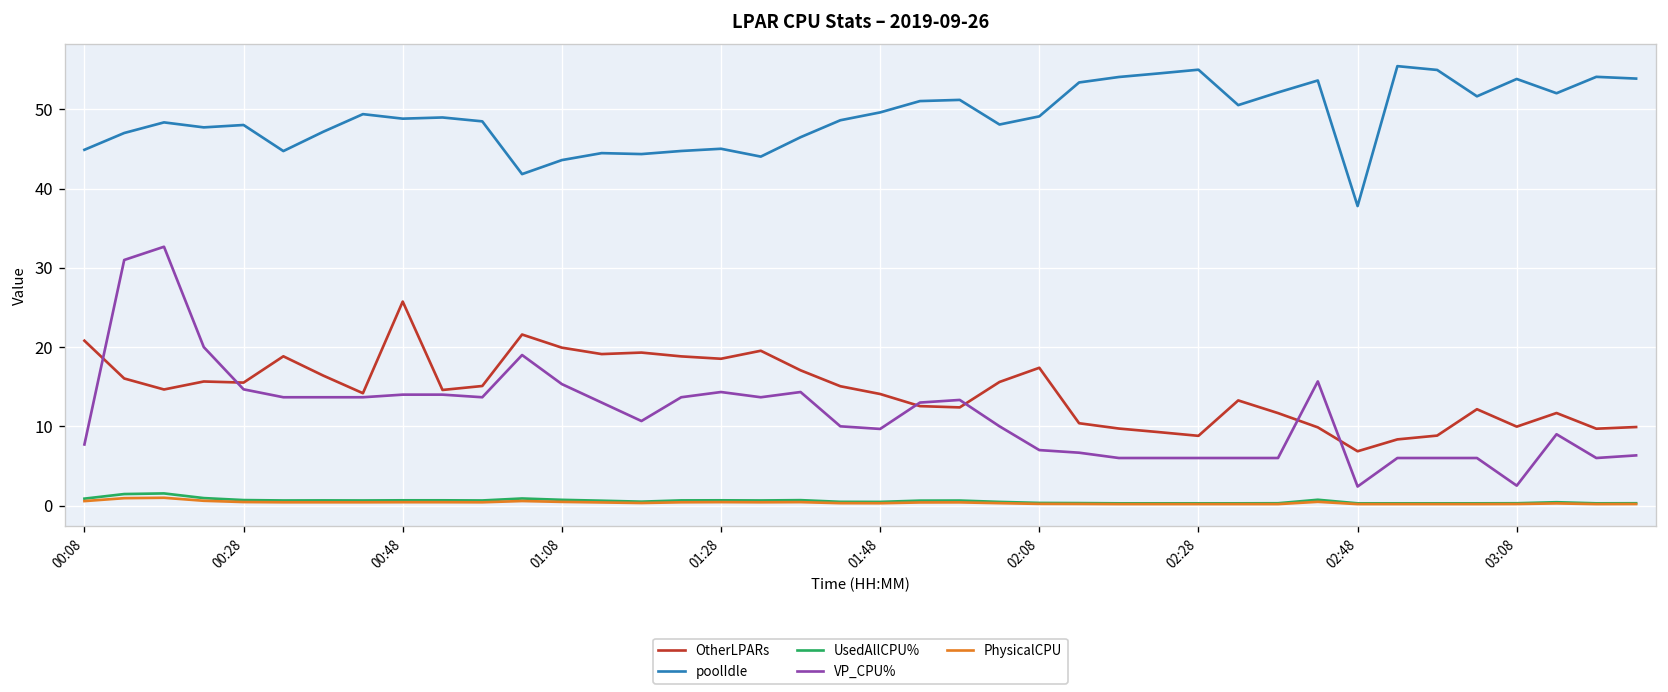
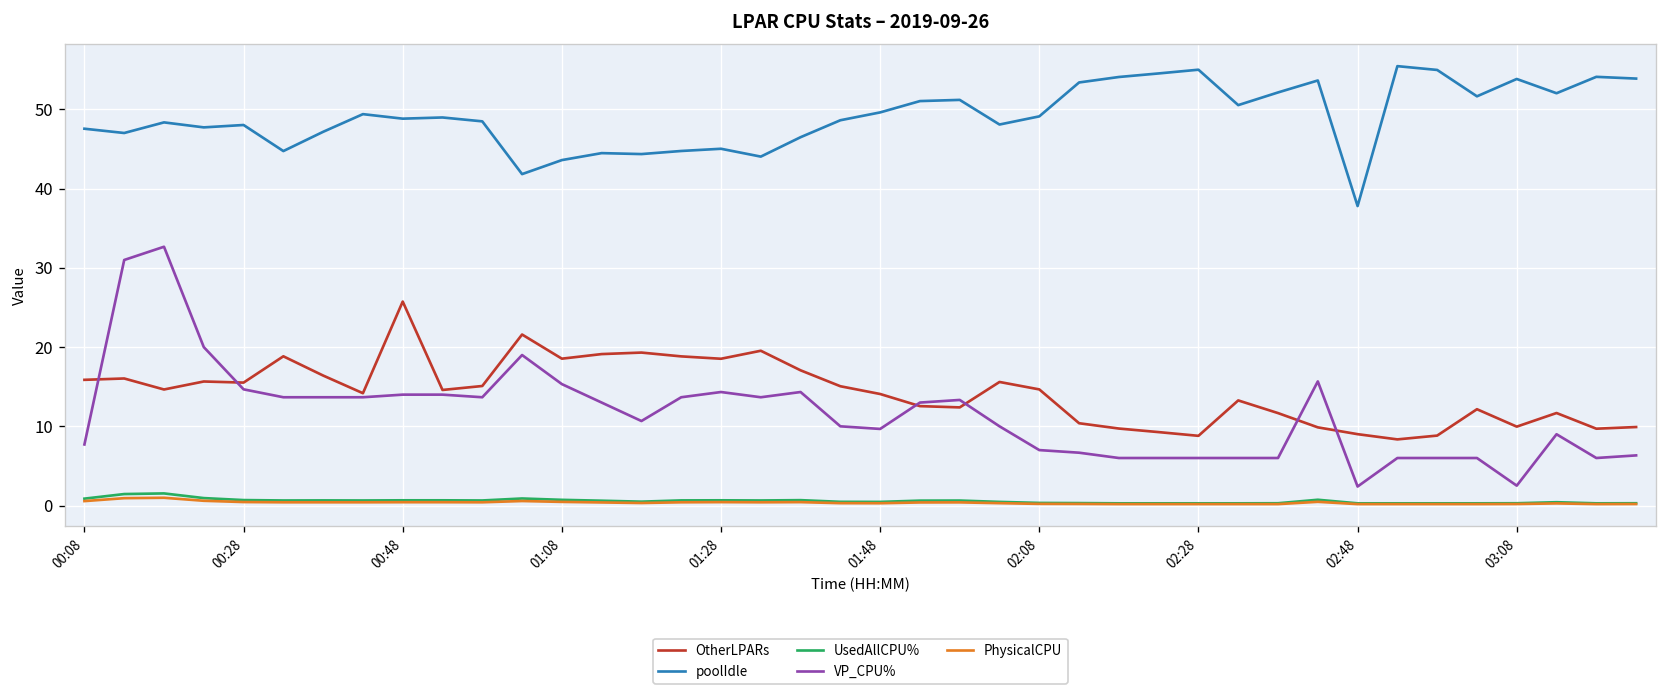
  {
    "OtherLPARs": {
-     "00:08": 21,
+     "00:08": 16,
      "00:28": 16,
      "00:48": 26,
-     "01:08": 20,
+     "01:08": 19,
      "01:28": 19,
      "01:48": 14,
-     "02:08": 17,
+     "02:08": 15,
      "02:28": 9,
-     "02:48": 7,
+     "02:48": 9,
      "03:08": 10
    },
    "poolIdle": {
-     "00:08": 45,
+     "00:08": 48,
      "00:28": 48,
      "00:48": 49,
      "01:08": 44,
      "01:28": 45,
      "01:48": 50,
      "02:08": 49,
      "02:28": 55,
      "02:48": 38,
      "03:08": 54
    },
    "VP_CPU%": {
      "00:08": 8,
      "00:28": 15,
      "00:48": 14,
      "01:08": 15,
      "01:28": 14,
      "01:48": 10,
      "02:08": 7,
      "02:28": 6,
      "02:48": 2,
      "03:08": 3
    }
  }
